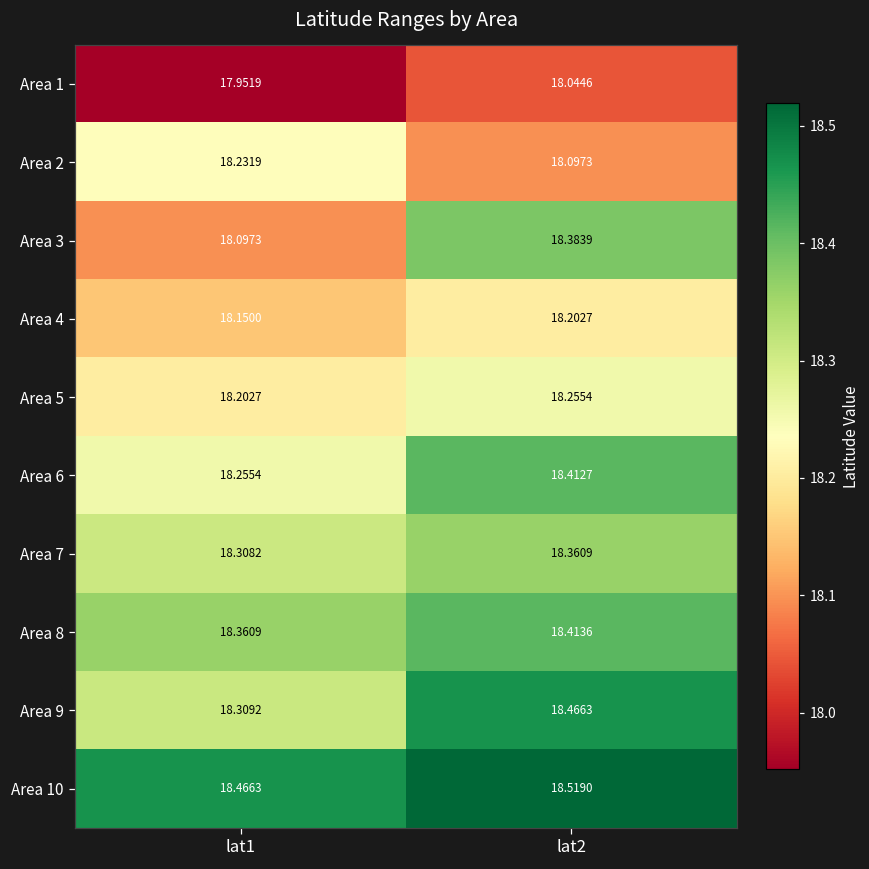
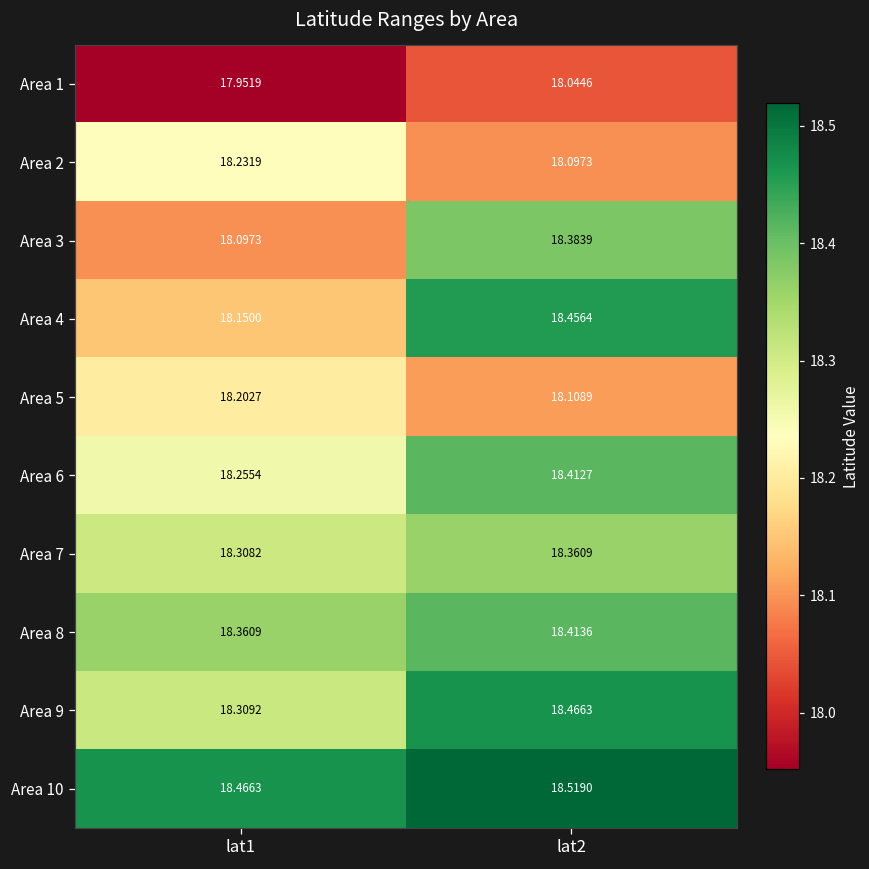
  {
    "Area 1": {
      "lat1": 17.9519,
      "lat2": 18.0446
    },
    "Area 2": {
      "lat1": 18.2319,
      "lat2": 18.0973
    },
    "Area 3": {
      "lat1": 18.0973,
      "lat2": 18.3839
    },
    "Area 4": {
      "lat1": 18.1500,
-     "lat2": 18.2027
+     "lat2": 18.4564
    },
    "Area 5": {
      "lat1": 18.2027,
-     "lat2": 18.2554
+     "lat2": 18.1089
    },
    "Area 6": {
      "lat1": 18.2554,
      "lat2": 18.4127
    },
    "Area 7": {
      "lat1": 18.3082,
      "lat2": 18.3609
    },
    "Area 8": {
      "lat1": 18.3609,
      "lat2": 18.4136
    },
    "Area 9": {
      "lat1": 18.3092,
      "lat2": 18.4663
    },
    "Area 10": {
      "lat1": 18.4663,
      "lat2": 18.5190
    }
  }
